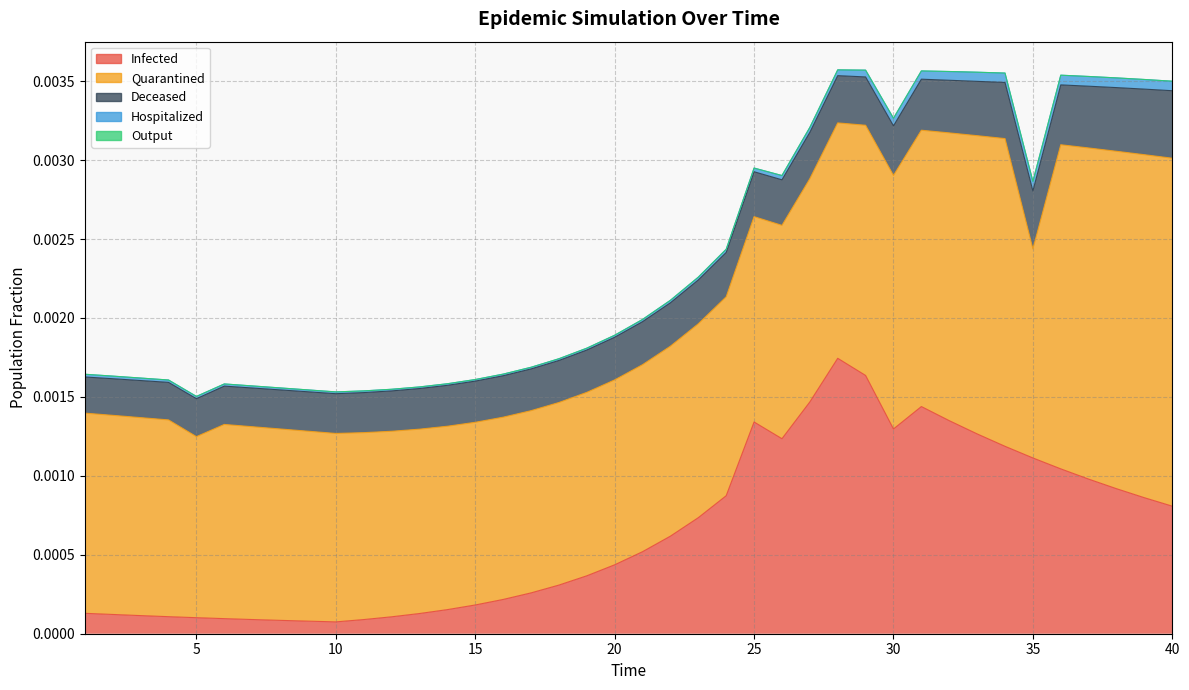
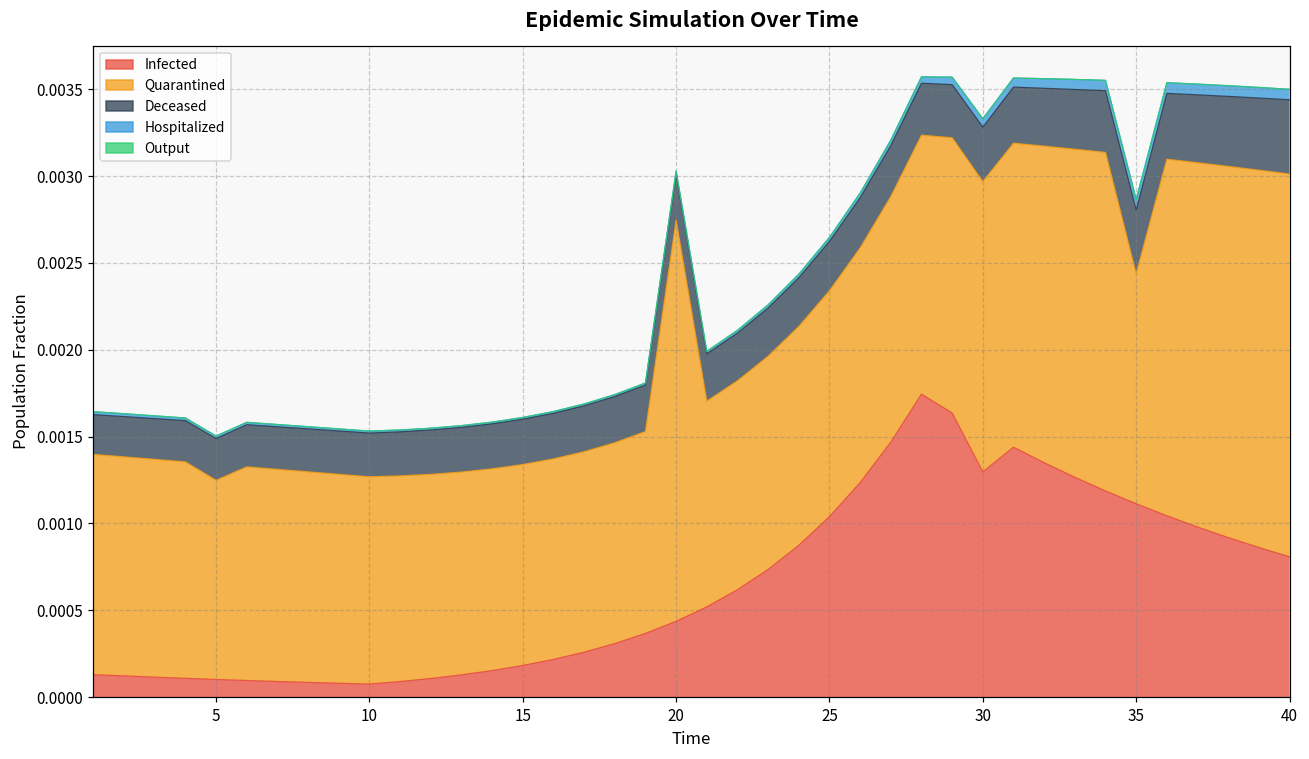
  {
    "Infected": {
      "5": 0.00010,
      "10": 0.00007,
      "15": 0.00018,
      "20": 0.00044,
-     "25": 0.00134,
+     "25": 0.00104,
      "30": 0.00130,
      "35": 0.00111,
      "40": 0.00081
    },
    "Quarantined": {
      "5": 0.00115,
      "10": 0.00119,
      "15": 0.00116,
-     "20": 0.00117,
+     "20": 0.00231,
      "25": 0.00130,
-     "30": 0.00161,
+     "30": 0.00167,
      "35": 0.00132,
      "40": 0.00220
    },
    "Deceased": {
      "25": 0.00028,
      "30": 0.00031,
      "35": 0.00037,
      "40": 0.00043
    }
  }
